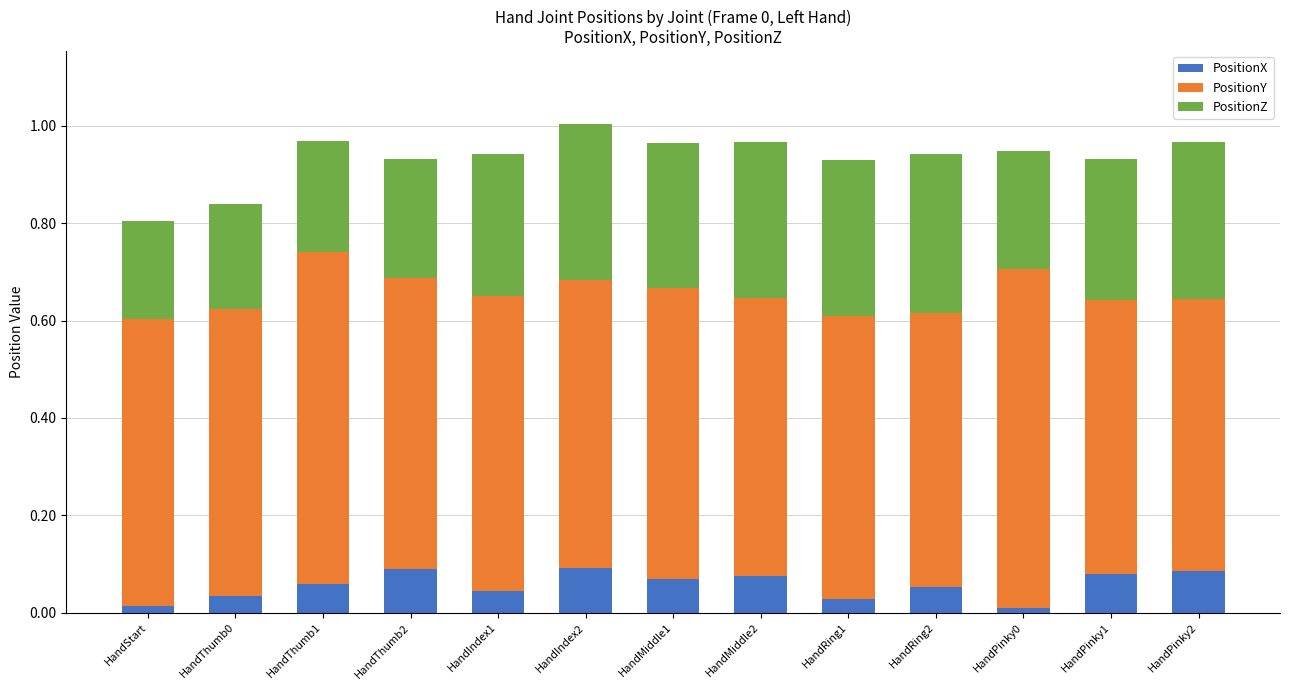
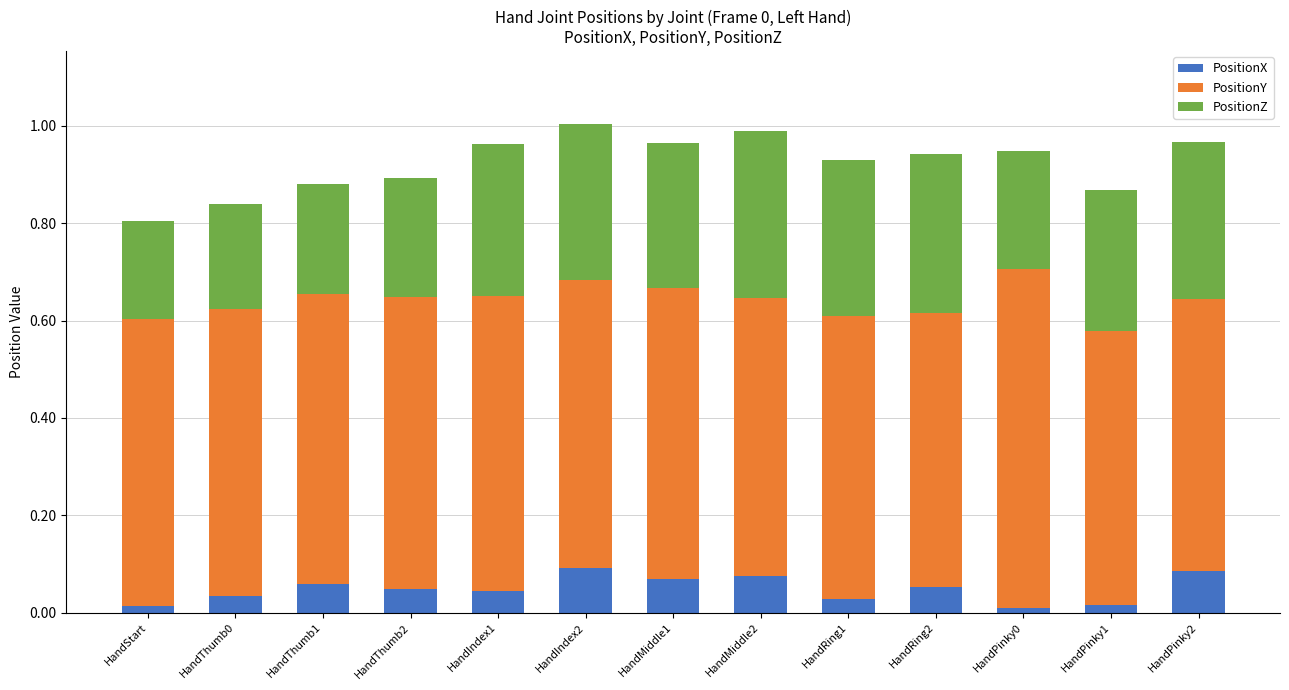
  {
    "PositionX": {
      "HandStart": 0.01,
      "HandThumb0": 0.04,
      "HandThumb1": 0.06,
-     "HandThumb2": 0.09,
+     "HandThumb2": 0.05,
      "HandIndex1": 0.04,
      "HandIndex2": 0.09,
      "HandMiddle1": 0.07,
      "HandMiddle2": 0.08,
      "HandRing1": 0.03,
      "HandRing2": 0.05,
      "HandPinky0": 0.01,
-     "HandPinky1": 0.08,
+     "HandPinky1": 0.02,
      "HandPinky2": 0.09
    },
    "PositionY": {
      "HandStart": 0.59,
      "HandThumb0": 0.59,
-     "HandThumb1": 0.68,
+     "HandThumb1": 0.60,
      "HandThumb2": 0.60,
      "HandIndex1": 0.61,
      "HandIndex2": 0.59,
      "HandMiddle1": 0.60,
      "HandMiddle2": 0.57,
      "HandRing1": 0.58,
      "HandRing2": 0.56,
      "HandPinky0": 0.70,
      "HandPinky1": 0.56,
      "HandPinky2": 0.56
    },
    "PositionZ": {
      "HandStart": 0.20,
      "HandThumb0": 0.22,
      "HandThumb1": 0.23,
      "HandThumb2": 0.24,
-     "HandIndex1": 0.29,
+     "HandIndex1": 0.31,
      "HandIndex2": 0.32,
      "HandMiddle1": 0.30,
-     "HandMiddle2": 0.32,
+     "HandMiddle2": 0.34,
      "HandRing1": 0.32,
      "HandRing2": 0.33,
      "HandPinky0": 0.24,
      "HandPinky1": 0.29,
      "HandPinky2": 0.32
    }
  }
